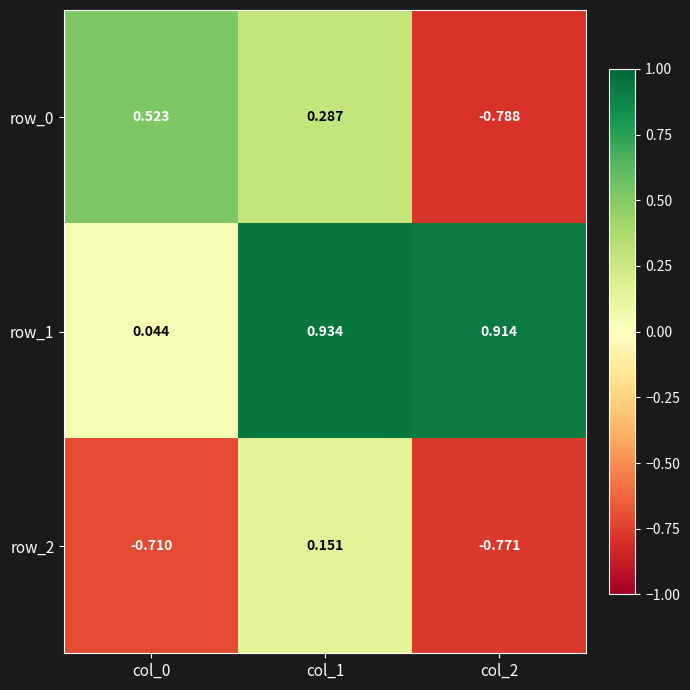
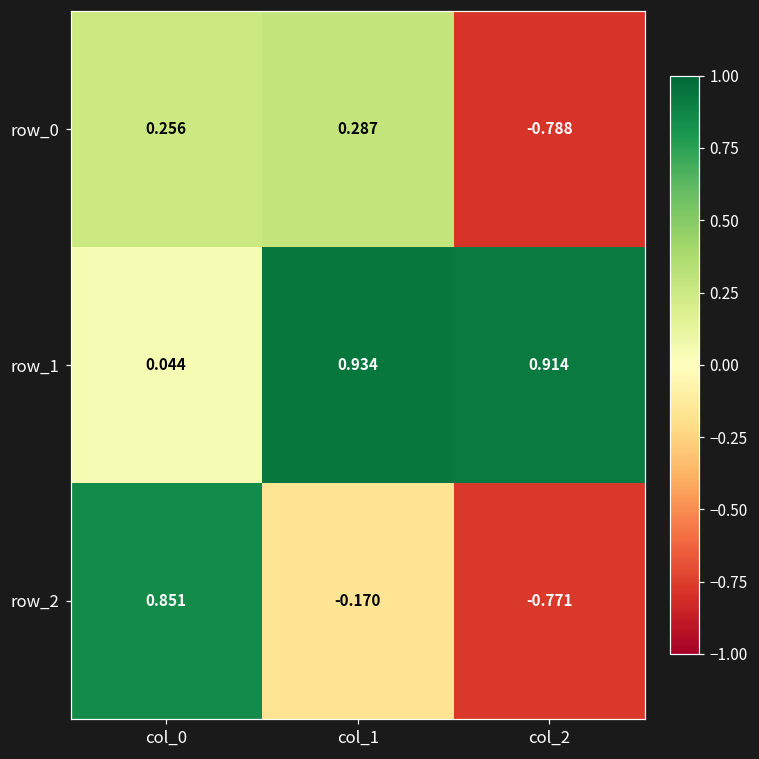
  {
    "row_0": {
-     "col_0": 0.523,
+     "col_0": 0.256,
      "col_1": 0.287,
      "col_2": -0.788
    },
    "row_1": {
      "col_0": 0.044,
      "col_1": 0.934,
      "col_2": 0.914
    },
    "row_2": {
-     "col_0": -0.710,
-     "col_1": 0.151,
+     "col_0": 0.851,
+     "col_1": -0.170,
      "col_2": -0.771
    }
  }
